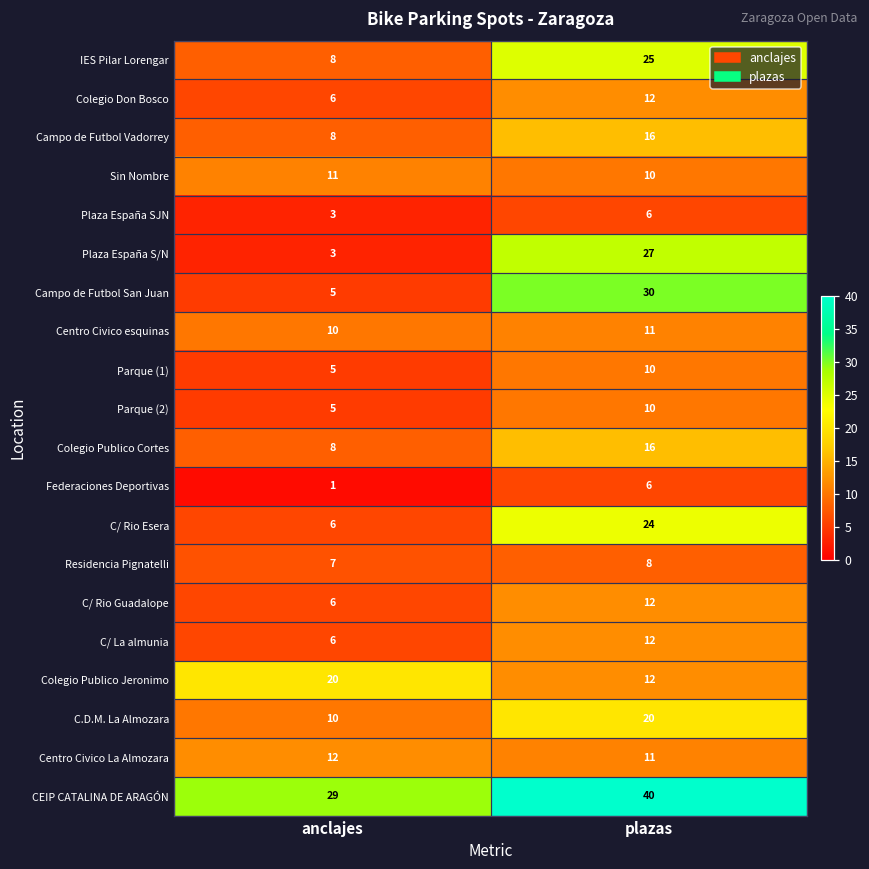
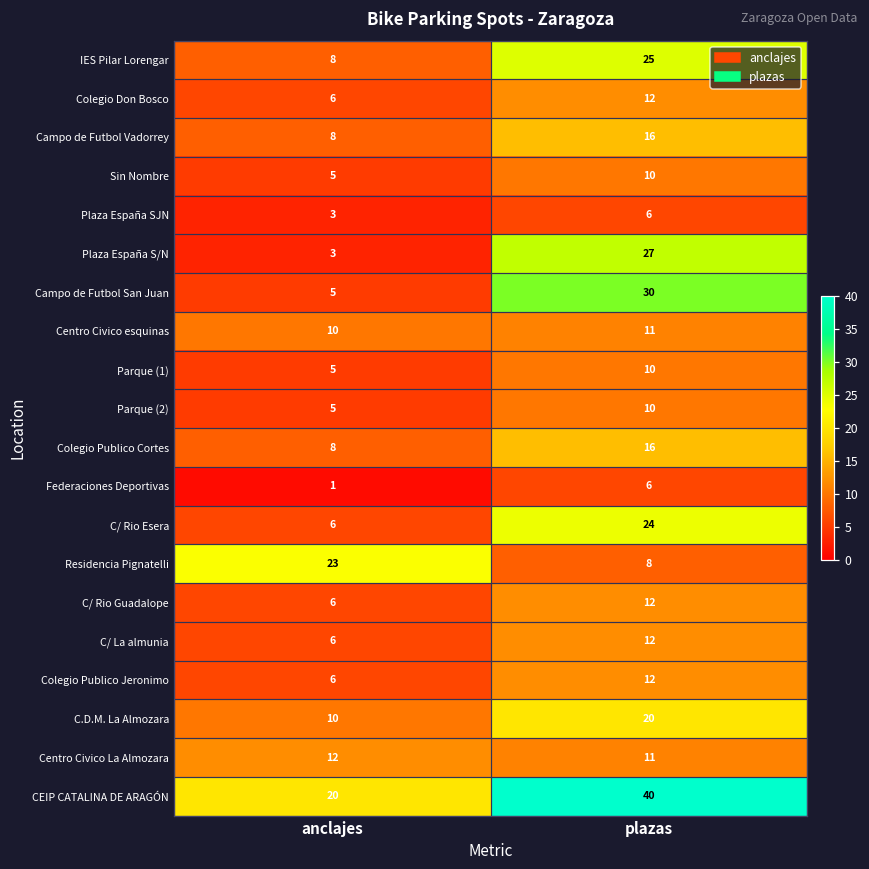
  {
    "IES Pilar Lorengar": {
      "anclajes": 8,
      "plazas": 25
    },
    "Colegio Don Bosco": {
      "anclajes": 6,
      "plazas": 12
    },
    "Campo de Futbol Vadorrey": {
      "anclajes": 8,
      "plazas": 16
    },
    "Sin Nombre": {
-     "anclajes": 11,
+     "anclajes": 5,
      "plazas": 10
    },
    "Plaza España SJN": {
      "anclajes": 3,
      "plazas": 6
    },
    "Plaza España S/N": {
      "anclajes": 3,
      "plazas": 27
    },
    "Campo de Futbol San Juan": {
      "anclajes": 5,
      "plazas": 30
    },
    "Centro Civico esquinas": {
      "anclajes": 10,
      "plazas": 11
    },
    "Parque (1)": {
      "anclajes": 5,
      "plazas": 10
    },
    "Parque (2)": {
      "anclajes": 5,
      "plazas": 10
    },
    "Colegio Publico Cortes": {
      "anclajes": 8,
      "plazas": 16
    },
    "Federaciones Deportivas": {
      "anclajes": 1,
      "plazas": 6
    },
    "C/ Rio Esera": {
      "anclajes": 6,
      "plazas": 24
    },
    "Residencia Pignatelli": {
-     "anclajes": 7,
+     "anclajes": 23,
      "plazas": 8
    },
    "C/ Rio Guadalope": {
      "anclajes": 6,
      "plazas": 12
    },
    "C/ La almunia": {
      "anclajes": 6,
      "plazas": 12
    },
    "Colegio Publico Jeronimo": {
-     "anclajes": 20,
+     "anclajes": 6,
      "plazas": 12
    },
    "C.D.M. La Almozara": {
      "anclajes": 10,
      "plazas": 20
    },
    "Centro Civico La Almozara": {
      "anclajes": 12,
      "plazas": 11
    },
    "CEIP CATALINA DE ARAGÓN": {
-     "anclajes": 29,
+     "anclajes": 20,
      "plazas": 40
    }
  }
